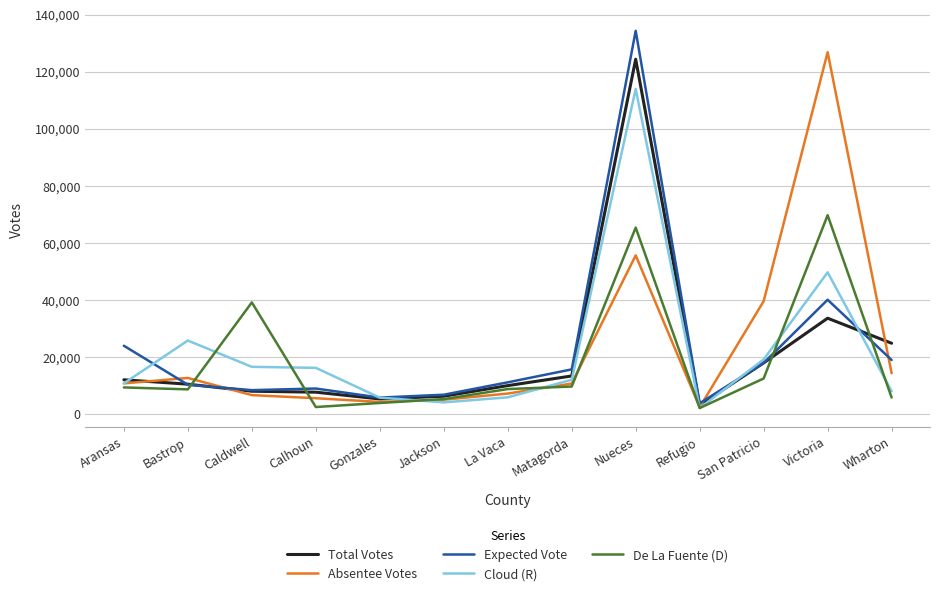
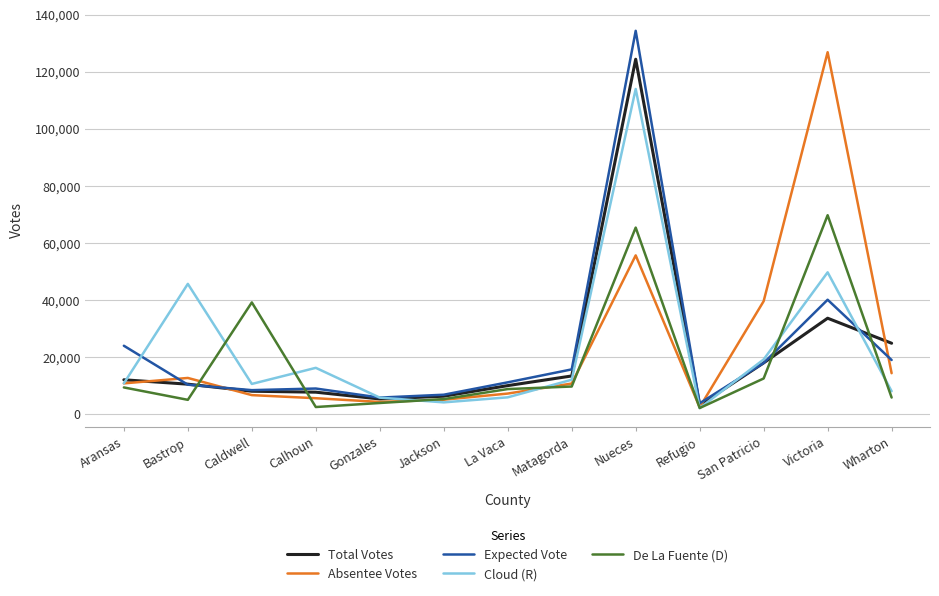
  {
    "Total Votes": {
      "Aransas": "12,000",
      "Calhoun": "8,000",
      "La Vaca": "10,000",
      "Matagorda": "13,000",
      "Nueces": "124,000",
      "Victoria": "34,000",
      "Wharton": "25,000"
    },
    "Absentee Votes": {
      "Bastrop": "13,000",
      "Caldwell": "7,000",
      "Calhoun": "6,000",
      "La Vaca": "7,000",
      "Matagorda": "11,000",
      "Nueces": "56,000",
      "San Patricio": "40,000",
      "Victoria": "127,000",
      "Wharton": "14,000"
    },
    "Expected Vote": {
      "Aransas": "24,000",
      "Calhoun": "9,000",
      "La Vaca": "11,000",
      "Matagorda": "16,000",
      "Nueces": "134,000",
      "Victoria": "40,000",
      "Wharton": "19,000"
    },
    "Cloud (R)": {
-     "Bastrop": "26,000",
-     "Caldwell": "17,000",
+     "Bastrop": "46,000",
+     "Caldwell": "11,000",
      "Calhoun": "16,000",
      "Jackson": "4,000",
      "La Vaca": "6,000",
      "Matagorda": "12,000",
      "Nueces": "114,000",
      "San Patricio": "19,000",
      "Victoria": "50,000",
      "Wharton": "8,000"
    },
    "De La Fuente (D)": {
      "Aransas": "9,000",
-     "Bastrop": "9,000",
+     "Bastrop": "5,000",
      "Caldwell": "39,000",
      "Calhoun": "2,000",
      "La Vaca": "9,000",
      "Matagorda": "10,000",
      "Nueces": "65,000",
      "San Patricio": "12,000",
      "Victoria": "70,000",
      "Wharton": "6,000"
    }
  }
